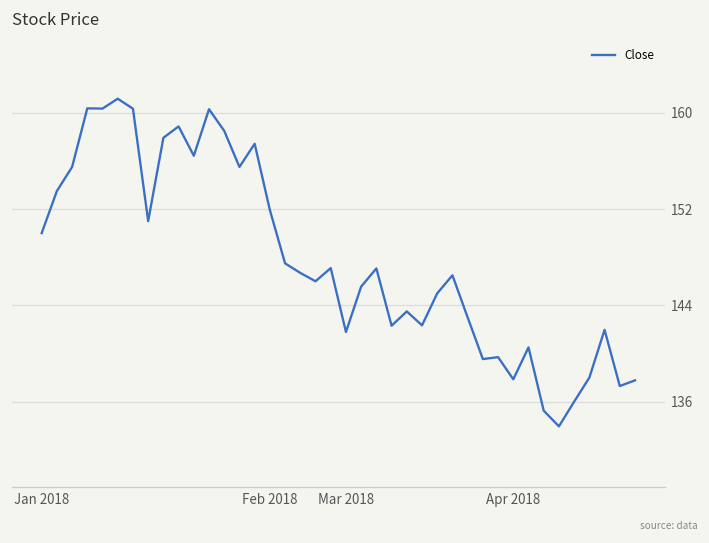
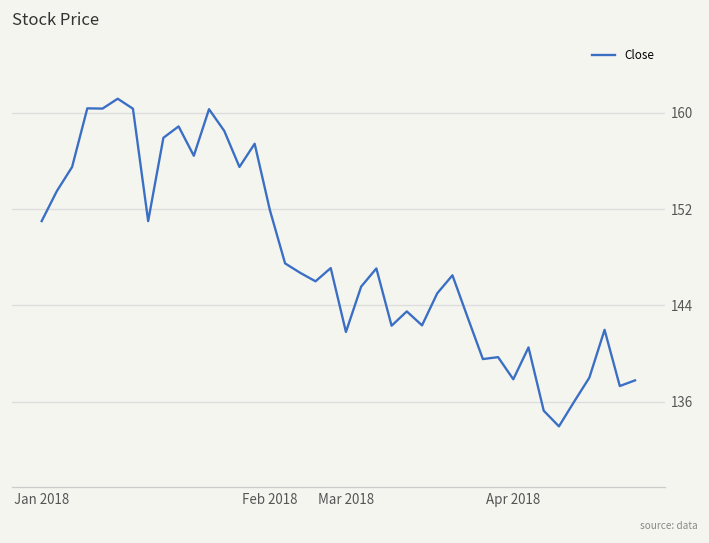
  {
-   "Jan 2018": 150,
+   "Jan 2018": 151,
    "Feb 2018": 152,
    "Mar 2018": 142,
    "Apr 2018": 138
  }
